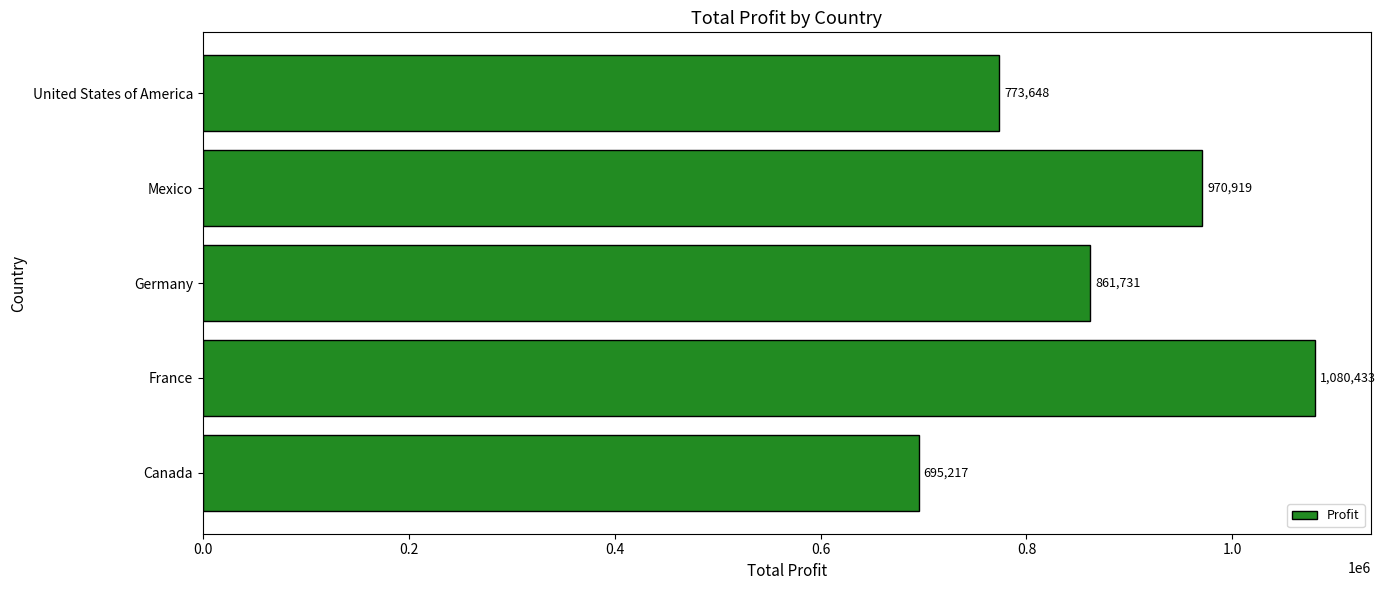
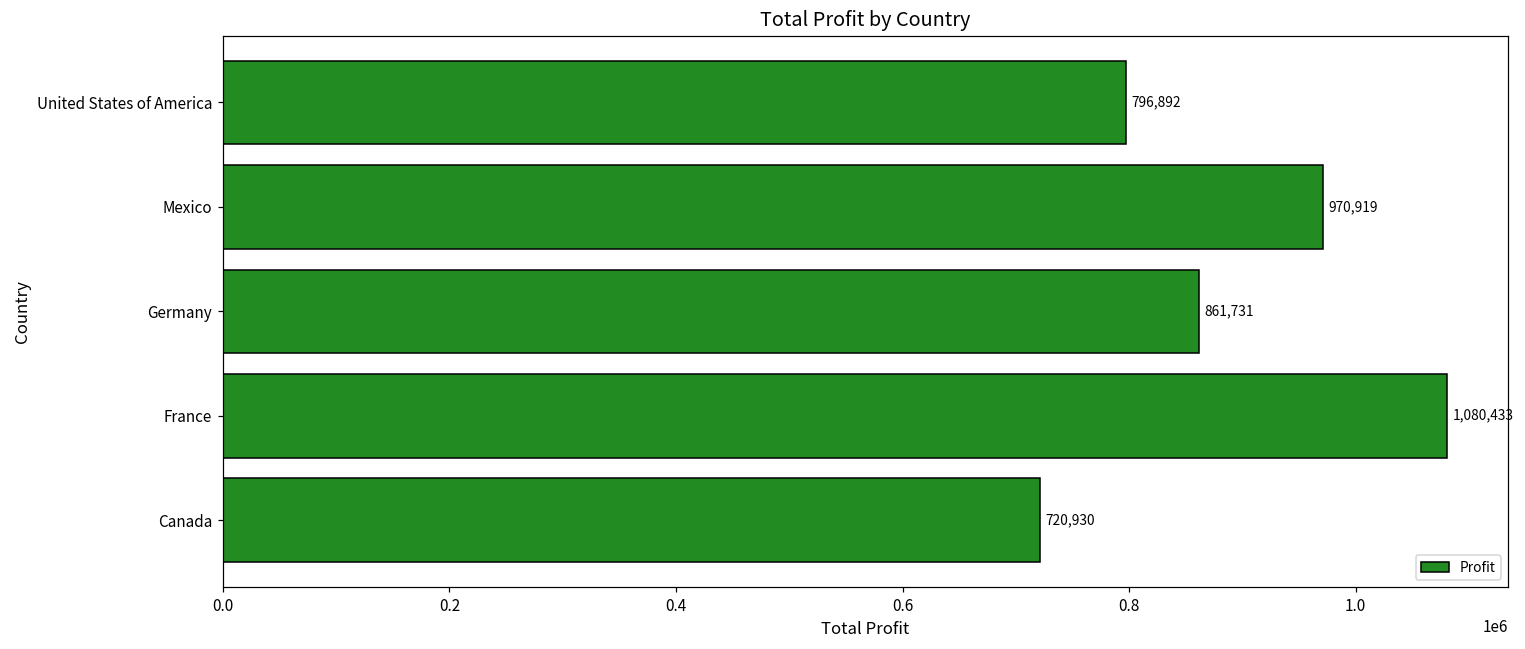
  {
-   "United States of America": "773,648",
+   "United States of America": "796,892",
    "Mexico": "970,919",
    "Germany": "861,731",
    "France": "1,080,433",
-   "Canada": "695,217"
+   "Canada": "720,930"
  }
